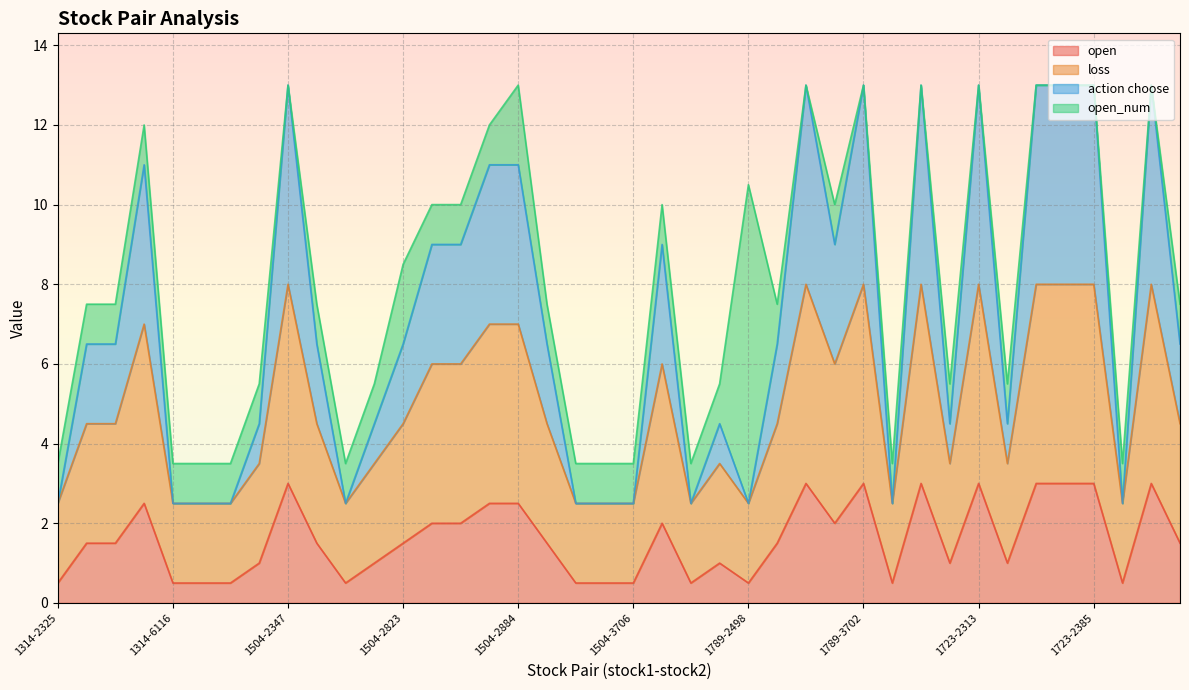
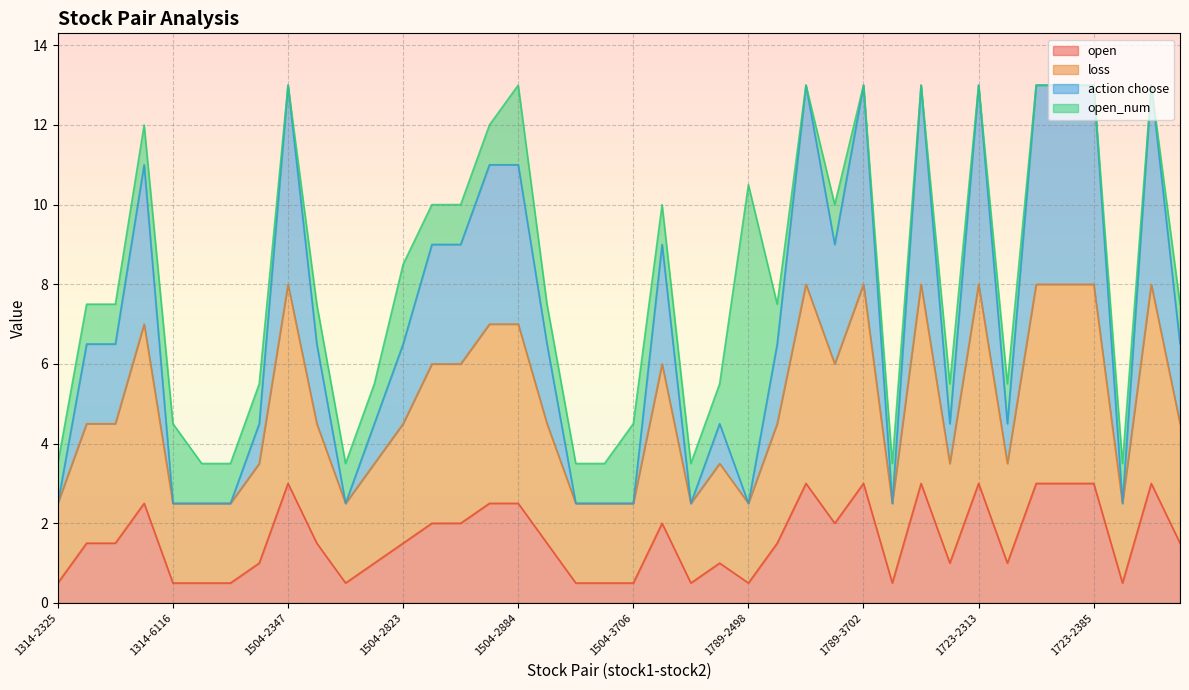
  {
    "action choose": {
      "1504-2823": 2,
      "1504-2884": 4
    },
    "open_num": {
      "1314-2325": 1,
-     "1314-6116": 1,
+     "1314-6116": 2,
      "1504-2823": 2,
      "1504-2884": 2,
-     "1504-3706": 1,
+     "1504-3706": 2,
      "1789-2498": 8
    }
  }
